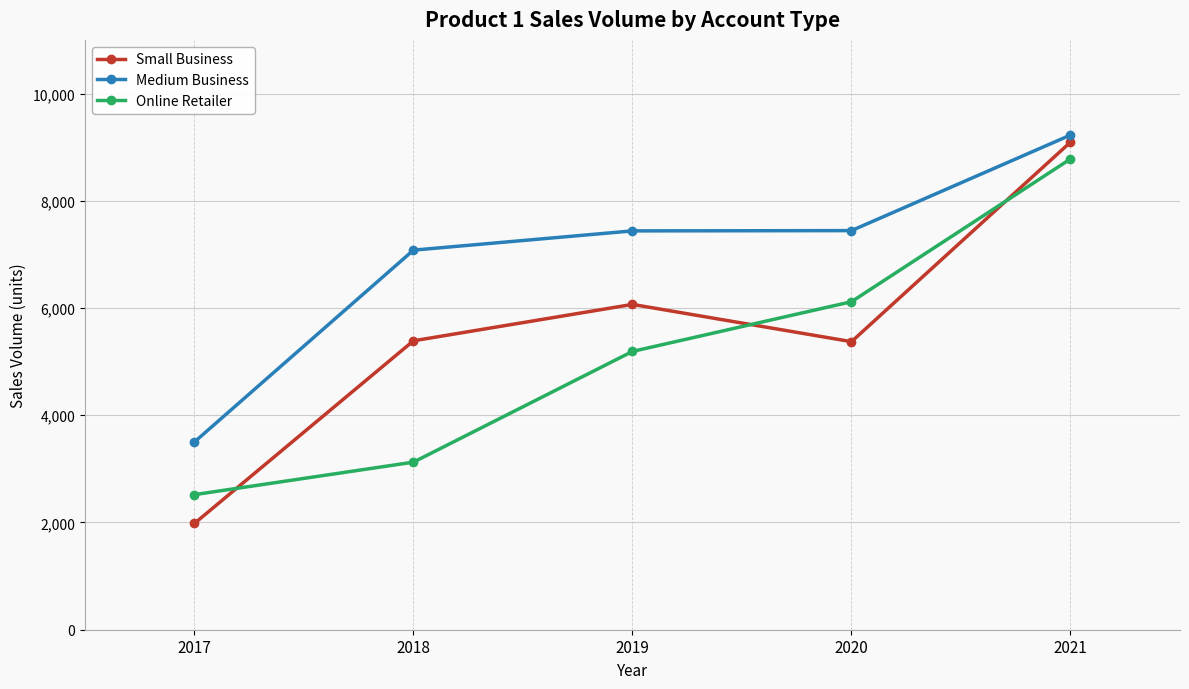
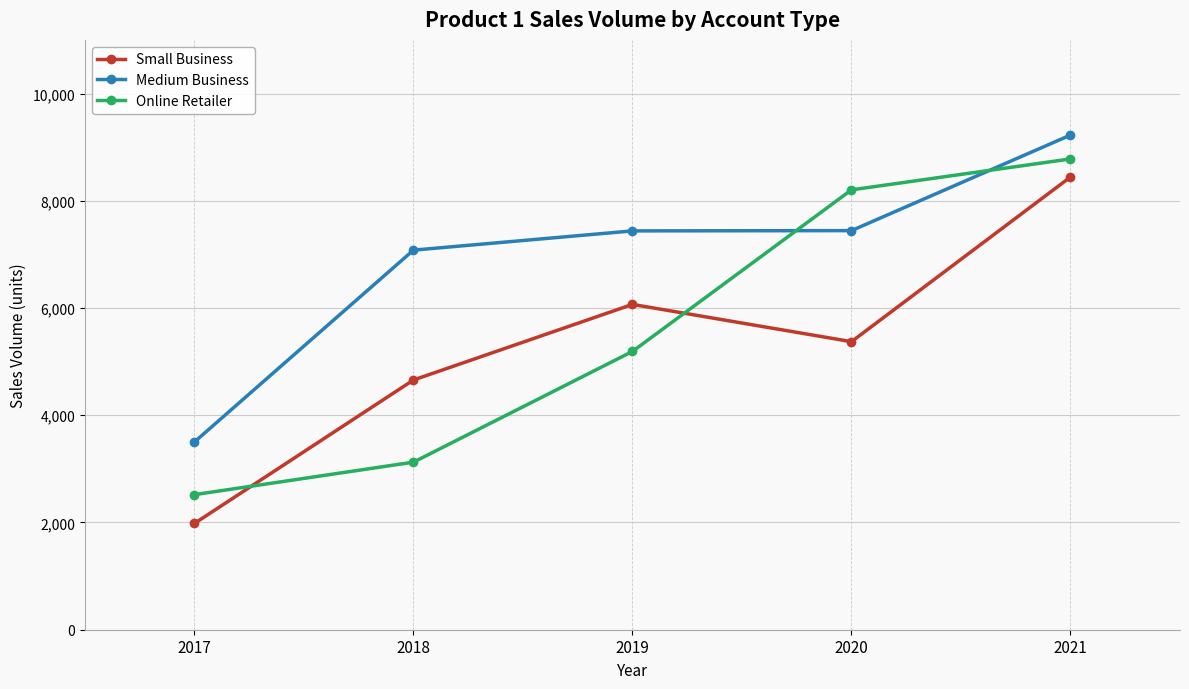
  {
    "Small Business": {
      "2017": "2,000",
-     "2018": "5,400",
+     "2018": "4,700",
      "2019": "6,100",
      "2020": "5,400",
-     "2021": "9,100"
+     "2021": "8,400"
    },
    "Medium Business": {
      "2017": "3,500",
      "2018": "7,100",
      "2019": "7,400",
      "2020": "7,400",
      "2021": "9,200"
    },
    "Online Retailer": {
      "2017": "2,500",
      "2018": "3,100",
      "2019": "5,200",
-     "2020": "6,100",
+     "2020": "8,200",
      "2021": "8,800"
    }
  }
